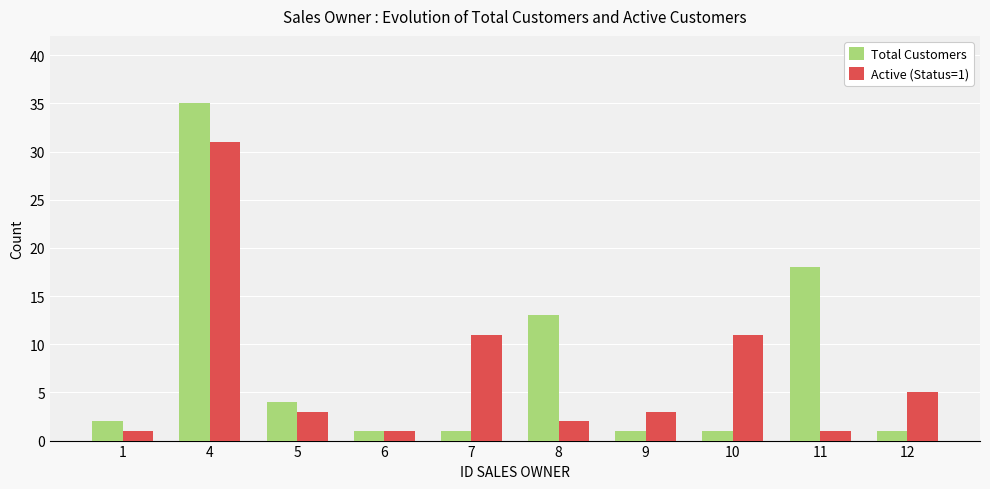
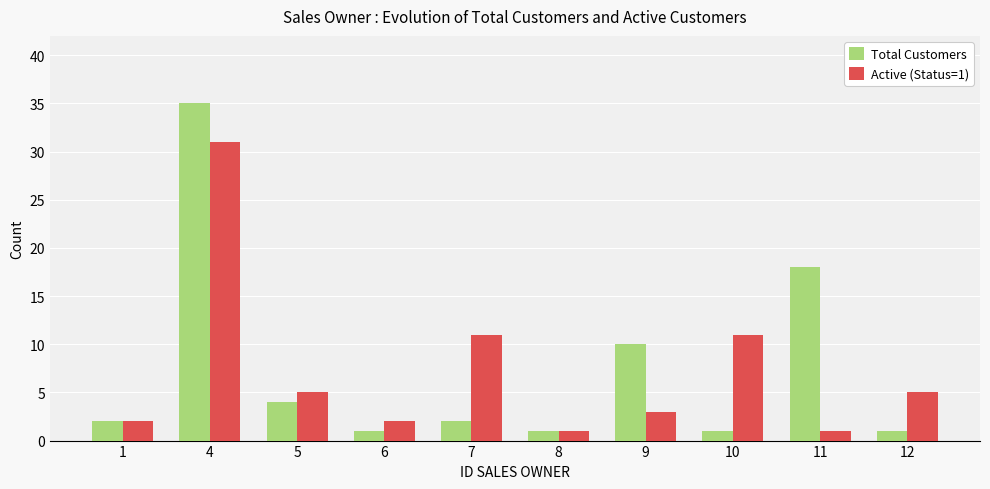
  {
    "Total Customers": {
      "1": 2,
      "4": 35,
      "5": 4,
      "6": 1,
-     "7": 1,
-     "8": 13,
-     "9": 1,
+     "7": 2,
+     "8": 1,
+     "9": 10,
      "10": 1,
      "11": 18,
      "12": 1
    },
    "Active (Status=1)": {
-     "1": 1,
+     "1": 2,
      "4": 31,
-     "5": 3,
-     "6": 1,
+     "5": 5,
+     "6": 2,
      "7": 11,
-     "8": 2,
+     "8": 1,
      "9": 3,
      "10": 11,
      "11": 1,
      "12": 5
    }
  }
